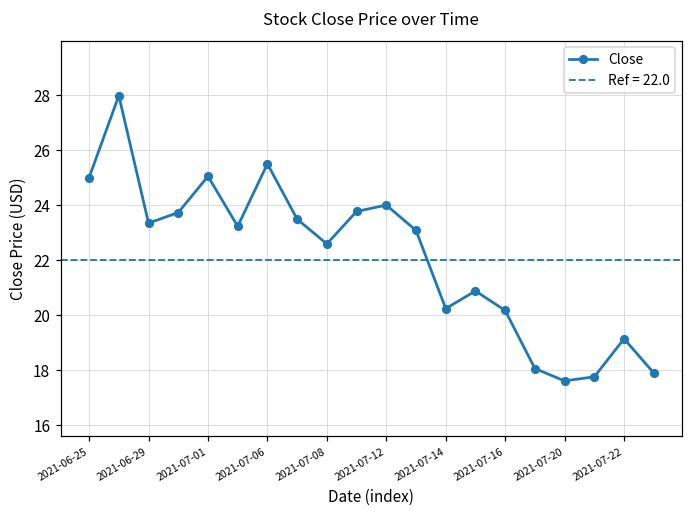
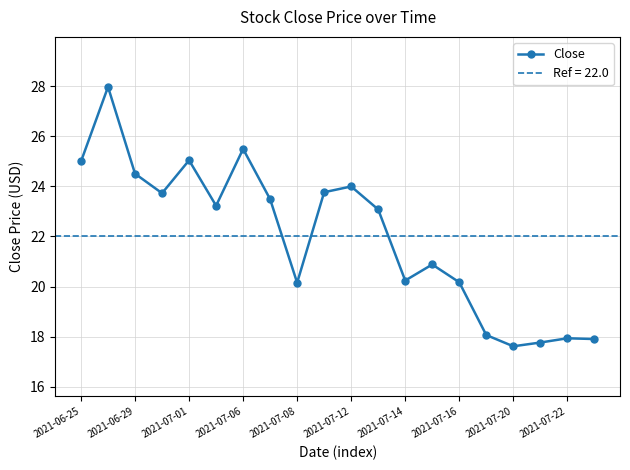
  {
    "2021-06-25": 25.0,
-   "2021-06-29": 23.3,
+   "2021-06-29": 24.5,
    "2021-07-01": 25.0,
    "2021-07-06": 25.5,
-   "2021-07-08": 22.6,
+   "2021-07-08": 20.2,
    "2021-07-12": 24.0,
    "2021-07-14": 20.2,
    "2021-07-16": 20.2,
    "2021-07-20": 17.6,
-   "2021-07-22": 19.1
+   "2021-07-22": 17.9
  }
